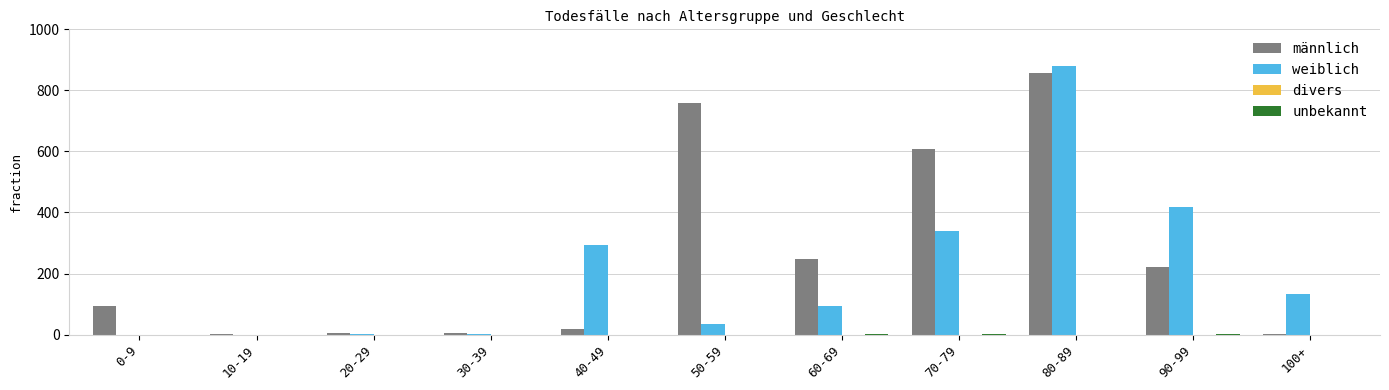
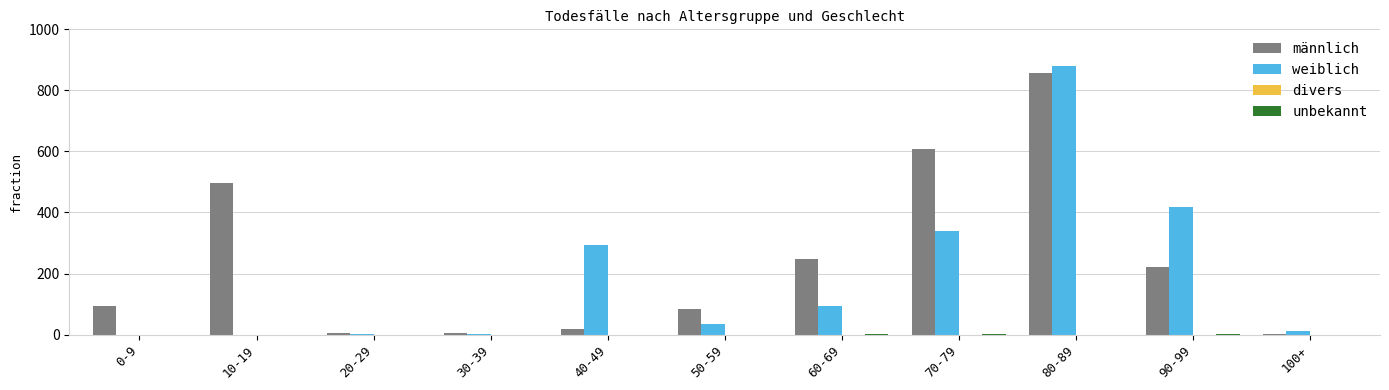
  {
    "männlich": {
      "0-9": 90,
-     "10-19": 0,
+     "10-19": 500,
      "40-49": 20,
-     "50-59": 760,
+     "50-59": 90,
      "60-69": 250,
      "70-79": 610,
      "80-89": 860,
      "90-99": 220
    },
    "weiblich": {
      "0-9": 0,
      "10-19": 0,
      "40-49": 290,
      "50-59": 40,
      "60-69": 90,
      "70-79": 340,
      "80-89": 880,
      "90-99": 420,
-     "100+": 130
+     "100+": 10
    },
    "divers": {
      "0-9": 0,
      "10-19": 0,
      "20-29": 0,
      "30-39": 0,
      "40-49": 0,
      "50-59": 0,
      "60-69": 0,
      "70-79": 0,
      "80-89": 0,
      "90-99": 0,
      "100+": 0
    },
    "unbekannt": {
      "0-9": 0,
      "10-19": 0,
      "20-29": 0,
      "30-39": 0,
      "40-49": 0,
      "50-59": 0,
      "80-89": 0,
      "100+": 0
    }
  }
